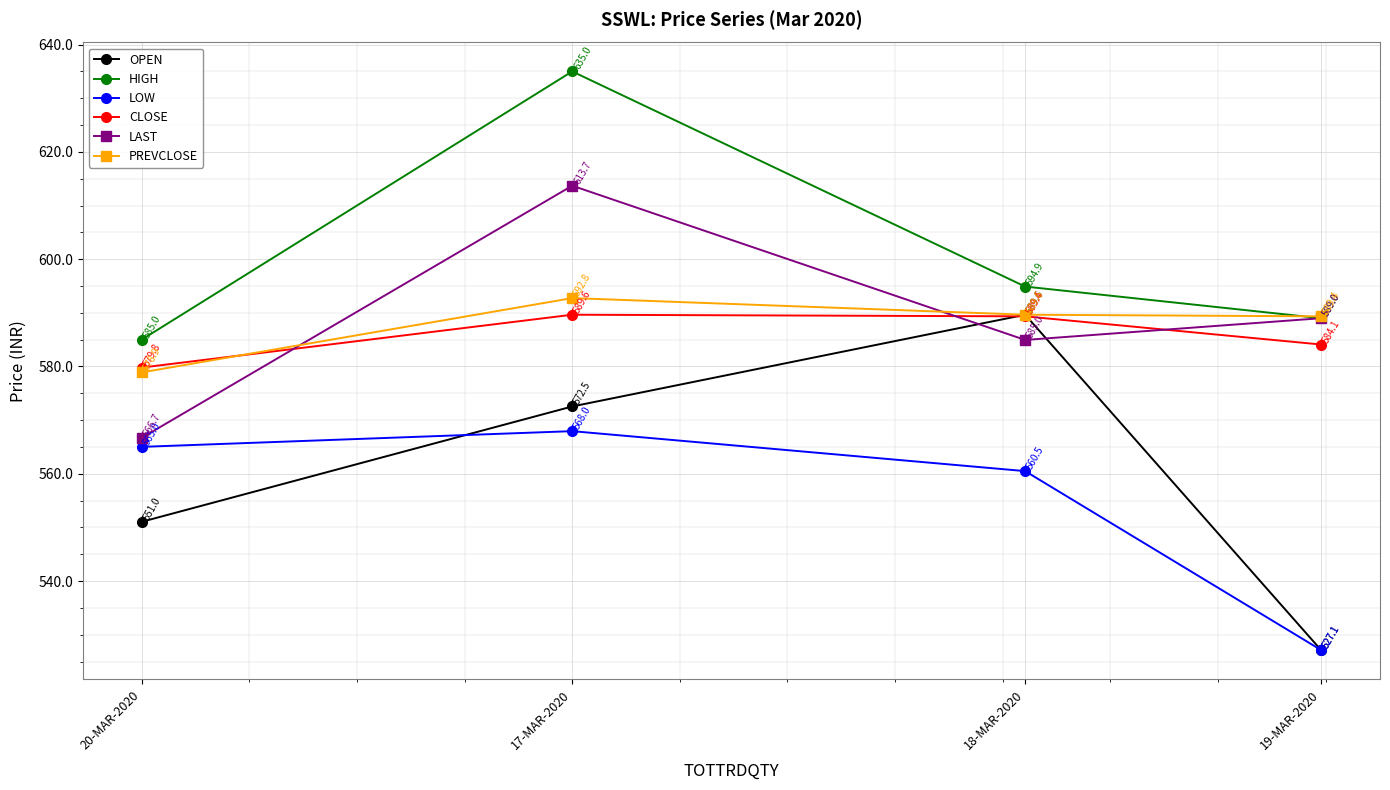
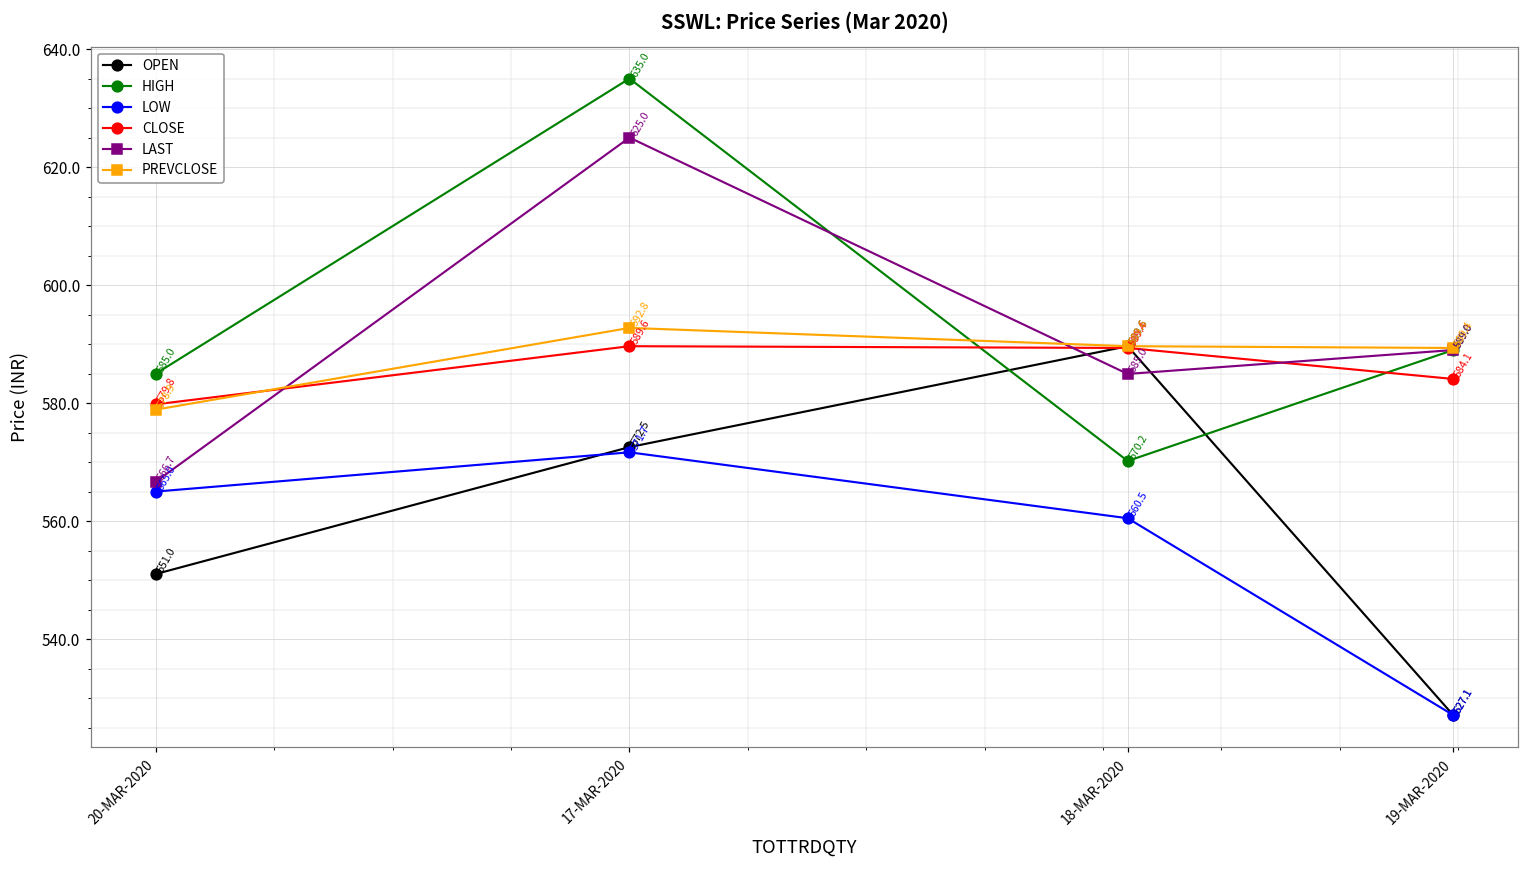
  {
    "OPEN": {
      "20-MAR-2020": 551.0,
      "17-MAR-2020": 572.5
    },
    "HIGH": {
      "20-MAR-2020": 585.0,
      "17-MAR-2020": 635.0,
-     "18-MAR-2020": 594.9
+     "18-MAR-2020": 570.2
    },
    "LOW": {
-     "17-MAR-2020": 568.0,
+     "17-MAR-2020": 571.7,
      "18-MAR-2020": 560.5
    },
    "LAST": {
-     "17-MAR-2020": 613.7
+     "17-MAR-2020": 625.0
    }
  }
